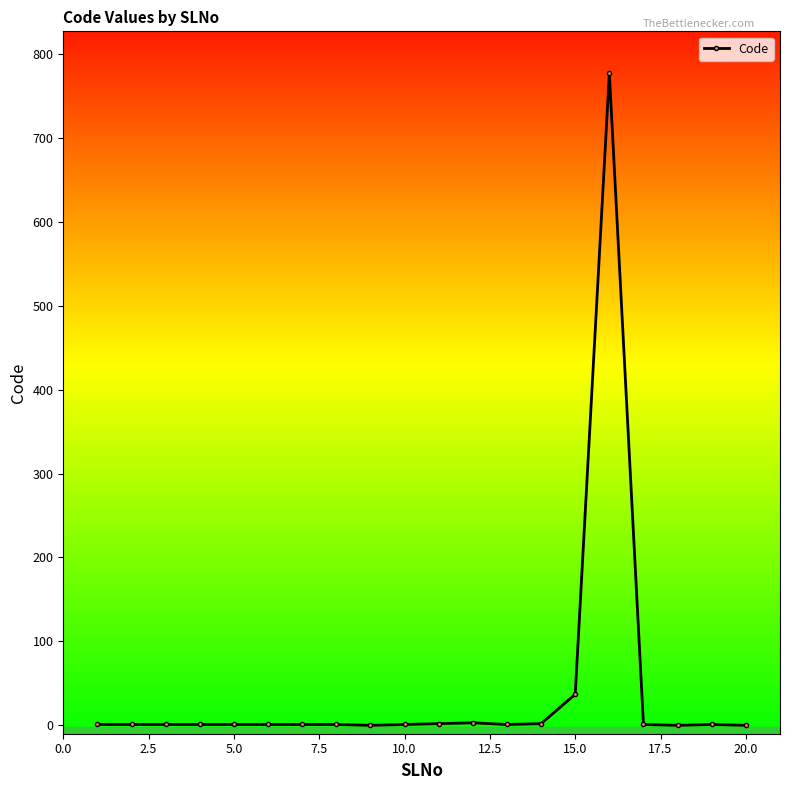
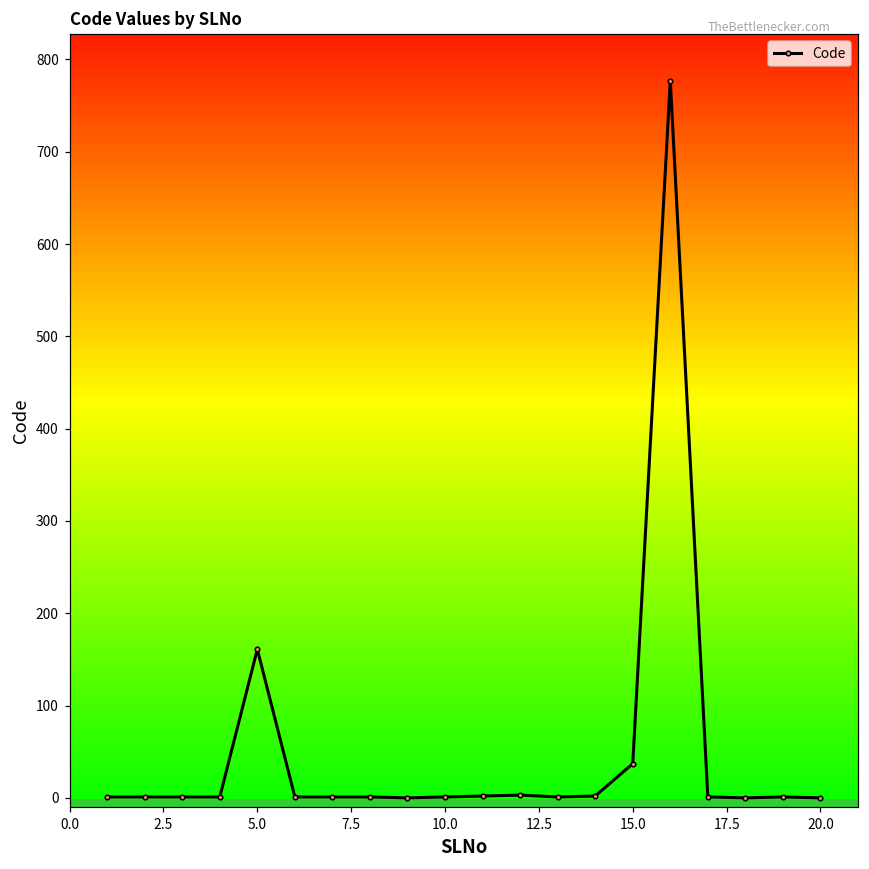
  {
-   "5.0": 0,
+   "5.0": 160,
    "10.0": 0,
    "15.0": 40,
    "20.0": 0
  }
